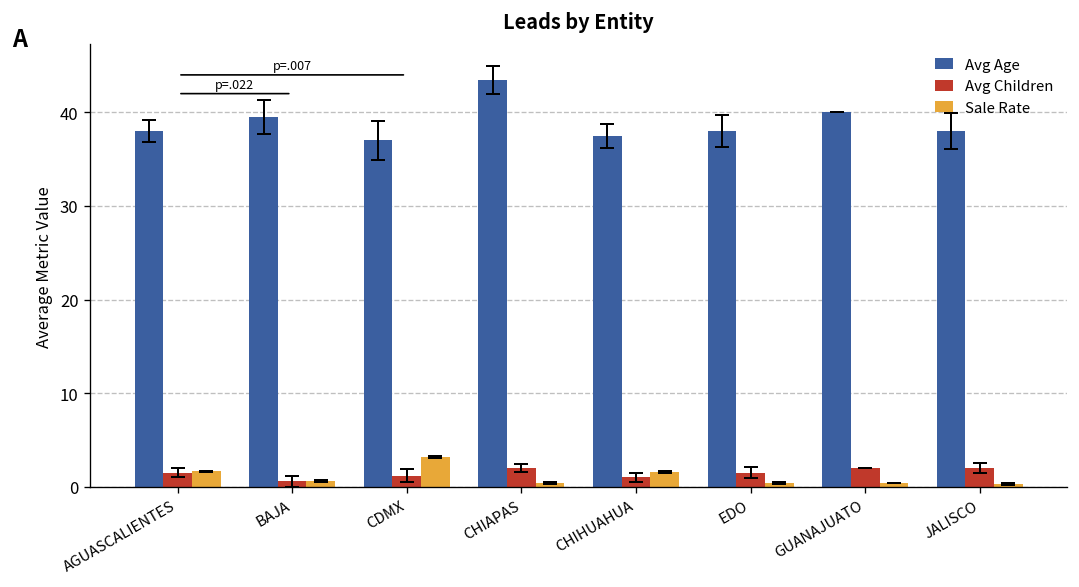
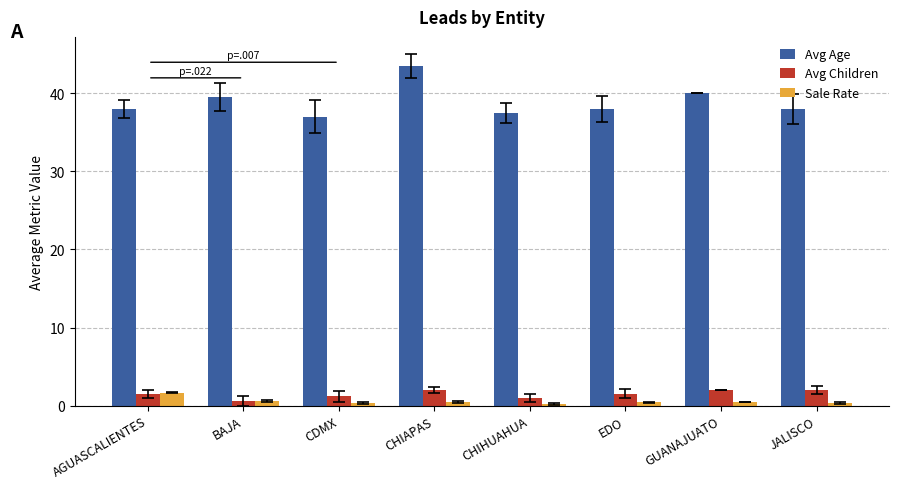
  {
    "Avg Children": {
      "AGUASCALIENTES": 2,
      "BAJA": 1,
      "CDMX": 1,
      "CHIAPAS": 2,
      "CHIHUAHUA": 1,
      "EDO": 2,
      "GUANAJUATO": 2,
      "JALISCO": 2
    },
    "Sale Rate": {
      "AGUASCALIENTES": 2,
      "BAJA": 1,
-     "CDMX": 3,
+     "CDMX": 0,
      "CHIAPAS": 0,
-     "CHIHUAHUA": 2,
+     "CHIHUAHUA": 0,
      "EDO": 0,
      "GUANAJUATO": 0,
      "JALISCO": 0
    }
  }
